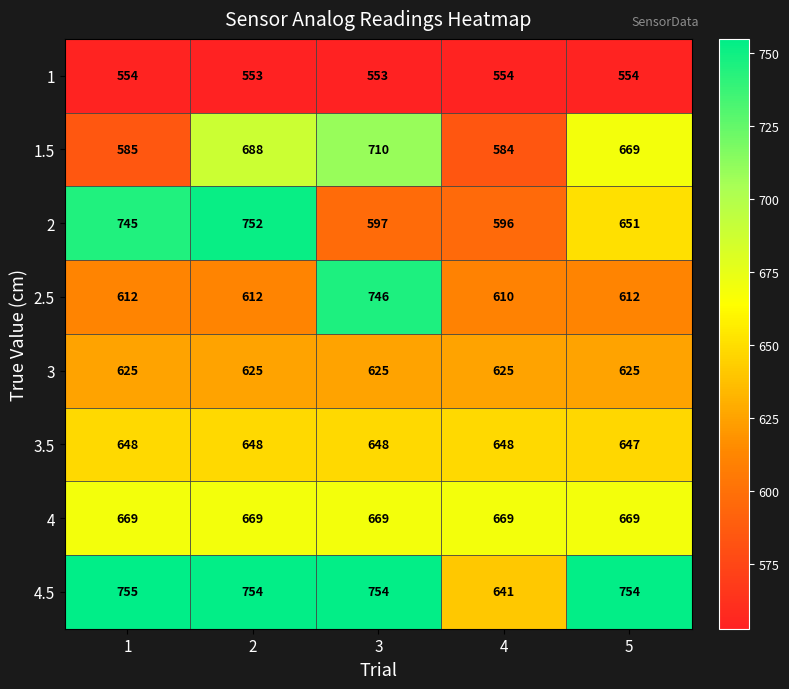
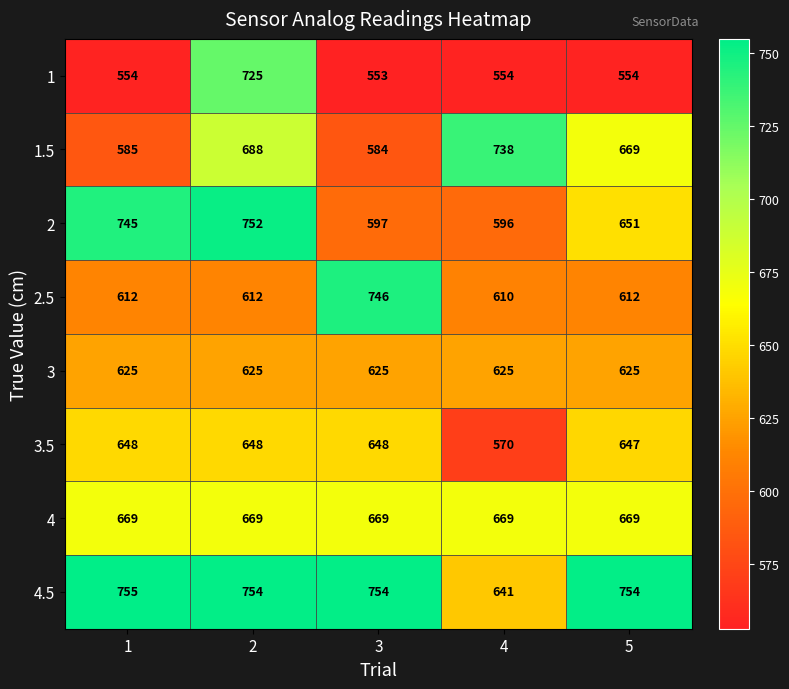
  {
    "1": {
      "1": 554,
-     "2": 553,
+     "2": 725,
      "3": 553,
      "4": 554,
      "5": 554
    },
    "1.5": {
      "1": 585,
      "2": 688,
-     "3": 710,
-     "4": 584,
+     "3": 584,
+     "4": 738,
      "5": 669
    },
    "2": {
      "1": 745,
      "2": 752,
      "3": 597,
      "4": 596,
      "5": 651
    },
    "2.5": {
      "1": 612,
      "2": 612,
      "3": 746,
      "4": 610,
      "5": 612
    },
    "3": {
      "1": 625,
      "2": 625,
      "3": 625,
      "4": 625,
      "5": 625
    },
    "3.5": {
      "1": 648,
      "2": 648,
      "3": 648,
-     "4": 648,
+     "4": 570,
      "5": 647
    },
    "4": {
      "1": 669,
      "2": 669,
      "3": 669,
      "4": 669,
      "5": 669
    },
    "4.5": {
      "1": 755,
      "2": 754,
      "3": 754,
      "4": 641,
      "5": 754
    }
  }
